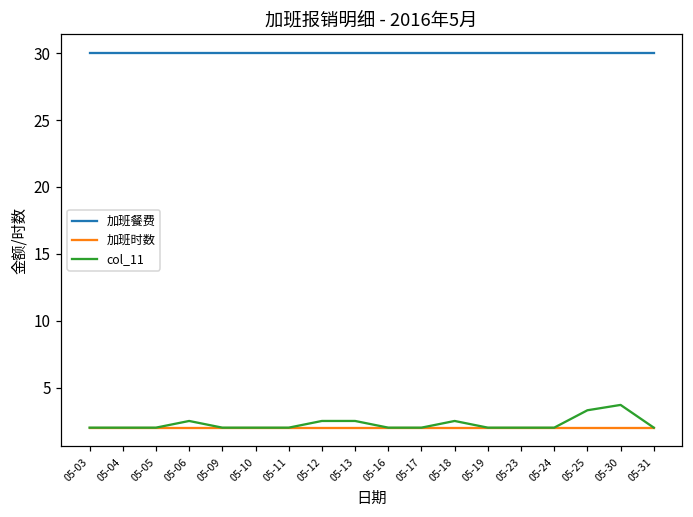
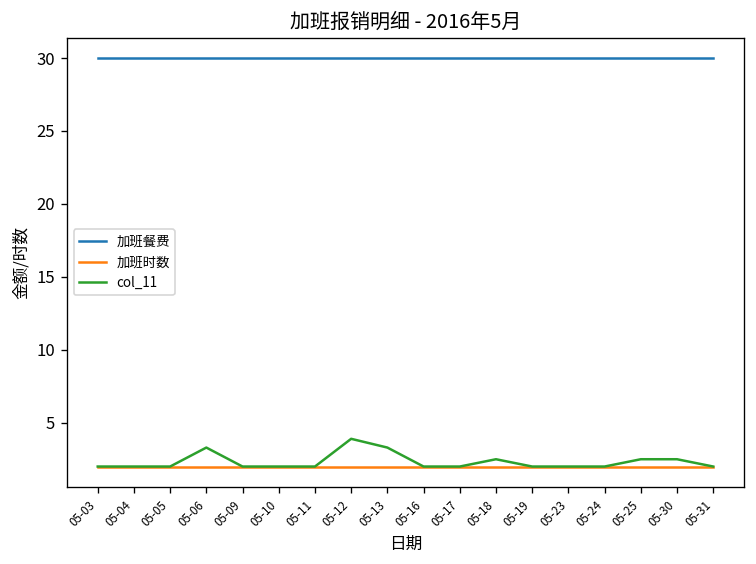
  {
    "加班餐费": {
      "05-03": 30.0,
      "05-04": 30.0,
      "05-05": 30.0,
      "05-06": 30.0,
      "05-09": 30.0,
      "05-10": 30.0,
      "05-11": 30.0,
      "05-12": 30.0,
      "05-13": 30.0,
      "05-16": 30.0,
      "05-17": 30.0,
      "05-18": 30.0,
      "05-19": 30.0,
      "05-23": 30.0,
      "05-24": 30.0,
      "05-25": 30.0,
      "05-30": 30.0,
      "05-31": 30.0
    },
    "加班时数": {
      "05-06": 2.0,
      "05-12": 2.0,
      "05-13": 2.0,
      "05-18": 2.0,
      "05-25": 2.0,
      "05-30": 2.0
    },
    "col_11": {
-     "05-06": 2.5,
-     "05-12": 2.5,
-     "05-13": 2.5,
+     "05-06": 3.3,
+     "05-12": 3.9,
+     "05-13": 3.3,
      "05-18": 2.5,
-     "05-25": 3.3,
-     "05-30": 3.7
+     "05-25": 2.5,
+     "05-30": 2.5
    }
  }
